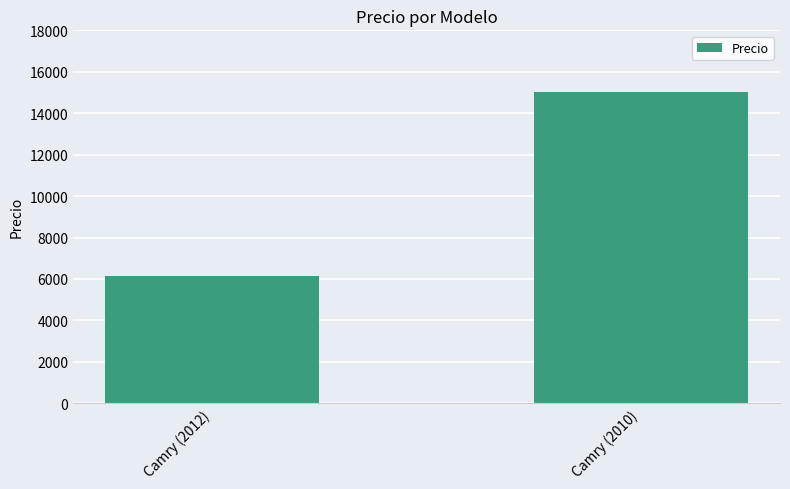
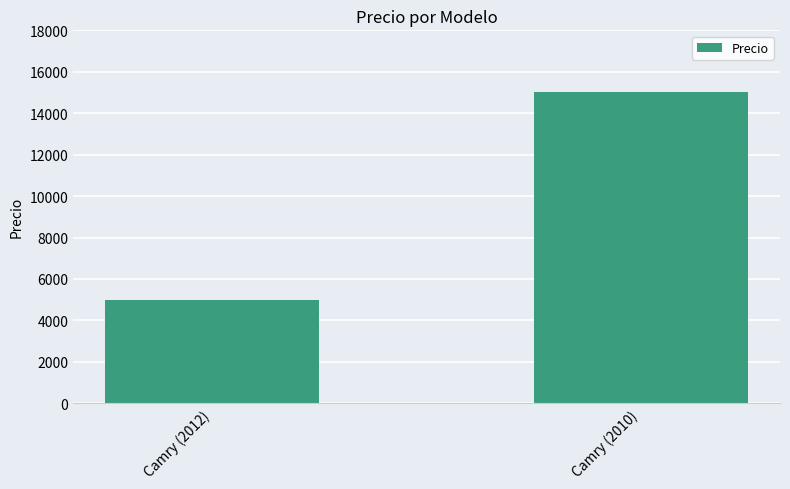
  {
-   "Camry (2012)": 6200,
+   "Camry (2012)": 5000,
    "Camry (2010)": 15000
  }
